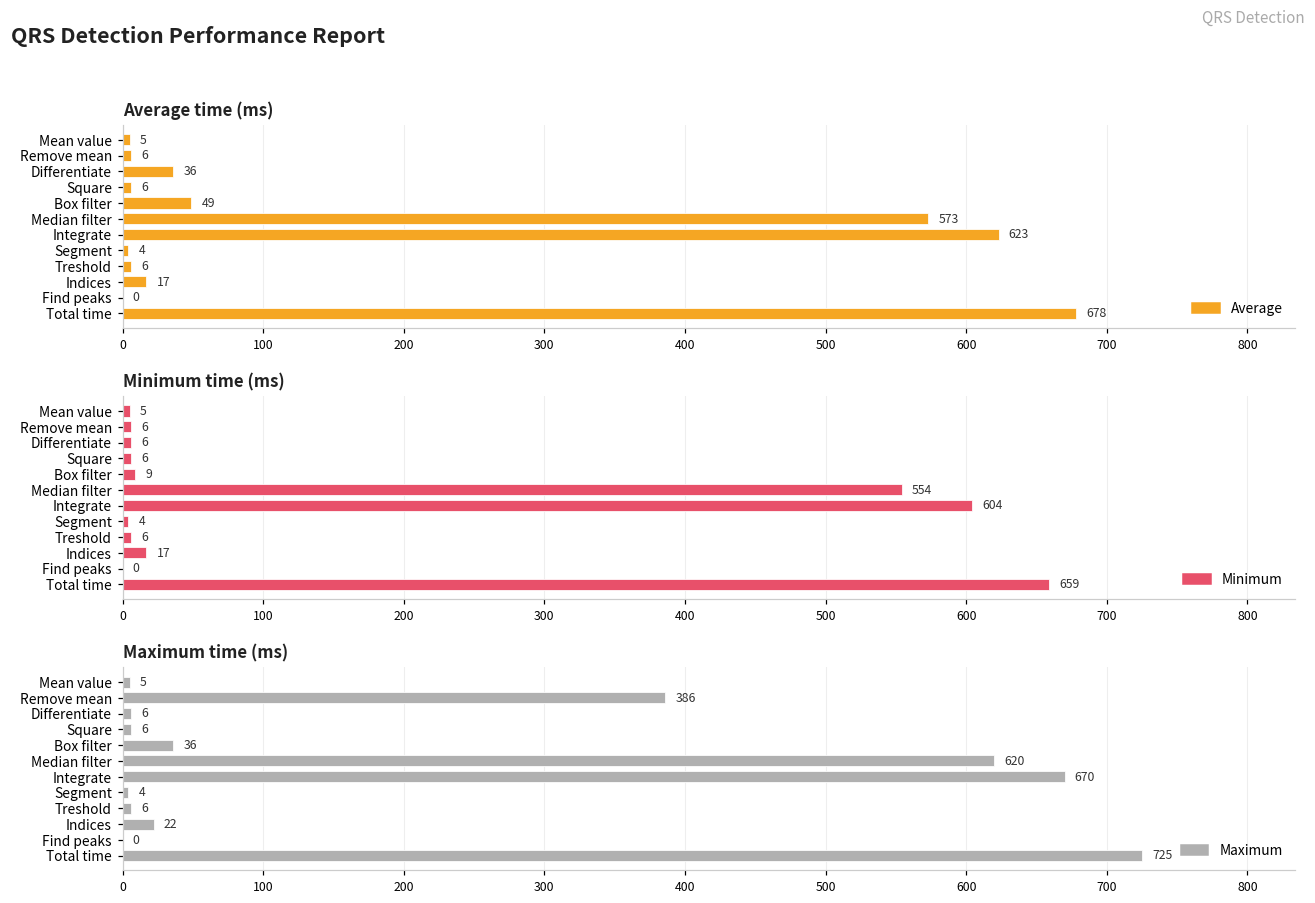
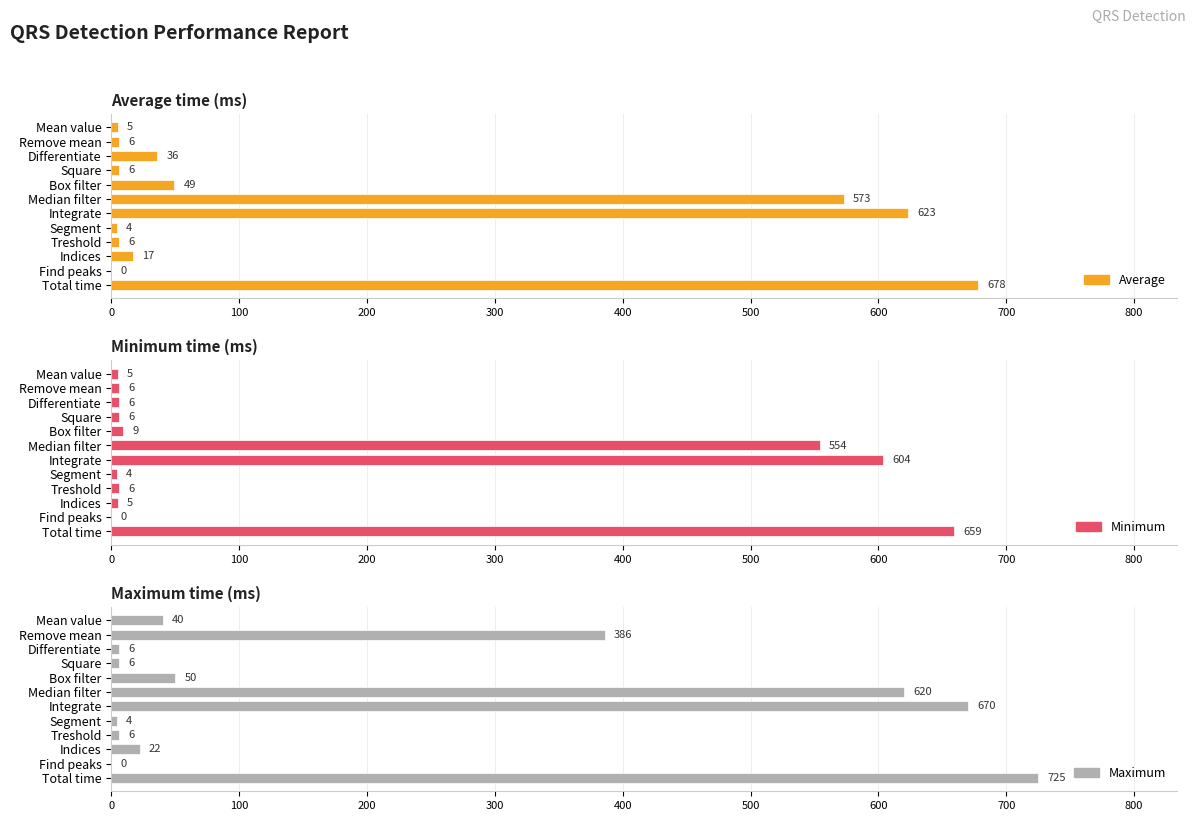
  {
    "Average time (ms)": {
      "Mean value": 5,
      "Remove mean": 6,
      "Differentiate": 36,
      "Square": 6,
      "Box filter": 49,
      "Median filter": 573,
      "Integrate": 623,
      "Segment": 4,
      "Treshold": 6,
      "Indices": 17,
      "Find peaks": 0,
      "Total time": 678
    },
    "Minimum time (ms)": {
      "Mean value": 5,
      "Remove mean": 6,
      "Differentiate": 6,
      "Square": 6,
      "Box filter": 9,
      "Median filter": 554,
      "Integrate": 604,
      "Segment": 4,
      "Treshold": 6,
-     "Indices": 17,
+     "Indices": 5,
      "Find peaks": 0,
      "Total time": 659
    },
    "Maximum time (ms)": {
-     "Mean value": 5,
+     "Mean value": 40,
      "Remove mean": 386,
      "Differentiate": 6,
      "Square": 6,
-     "Box filter": 36,
+     "Box filter": 50,
      "Median filter": 620,
      "Integrate": 670,
      "Segment": 4,
      "Treshold": 6,
      "Indices": 22,
      "Find peaks": 0,
      "Total time": 725
    }
  }
